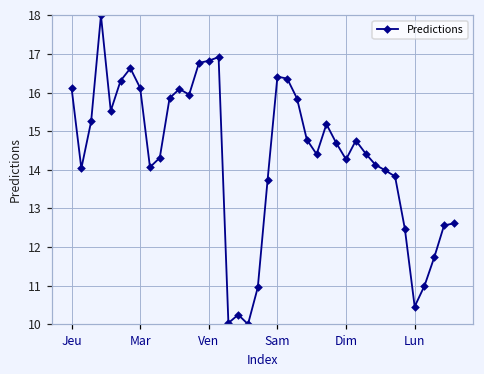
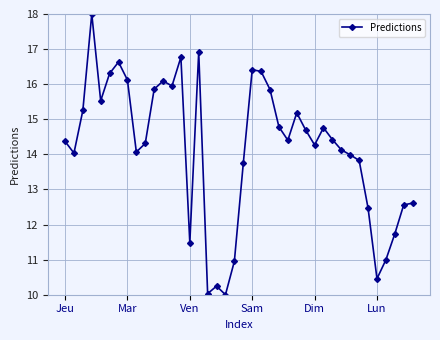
  {
-   "Jeu": 16.1,
+   "Jeu": 14.4,
    "Mar": 16.1,
-   "Ven": 16.8,
+   "Ven": 11.5,
    "Sam": 16.4,
    "Dim": 14.3,
    "Lun": 10.5
  }
